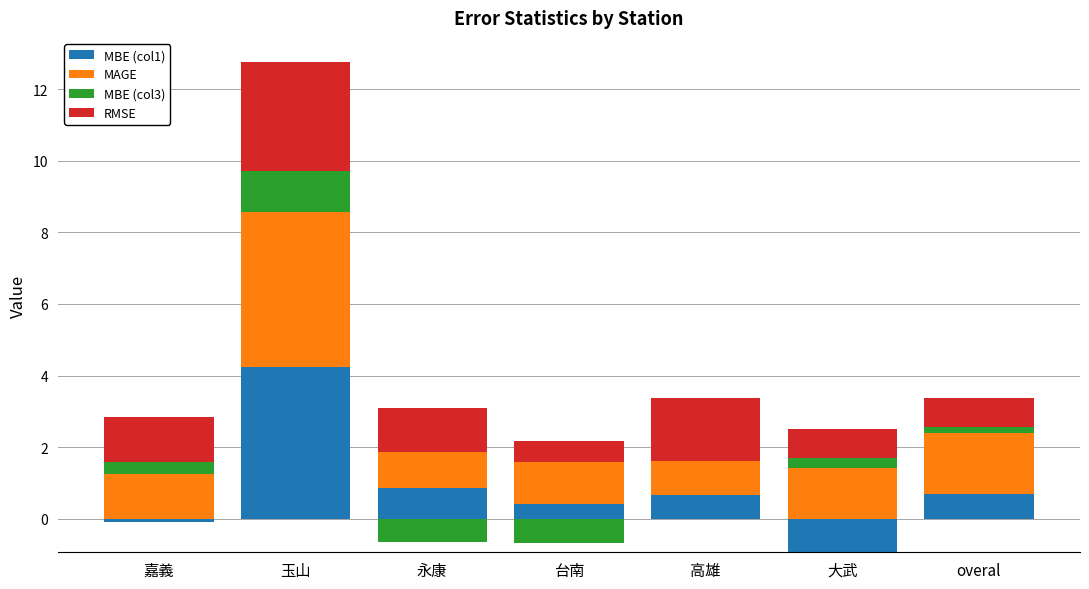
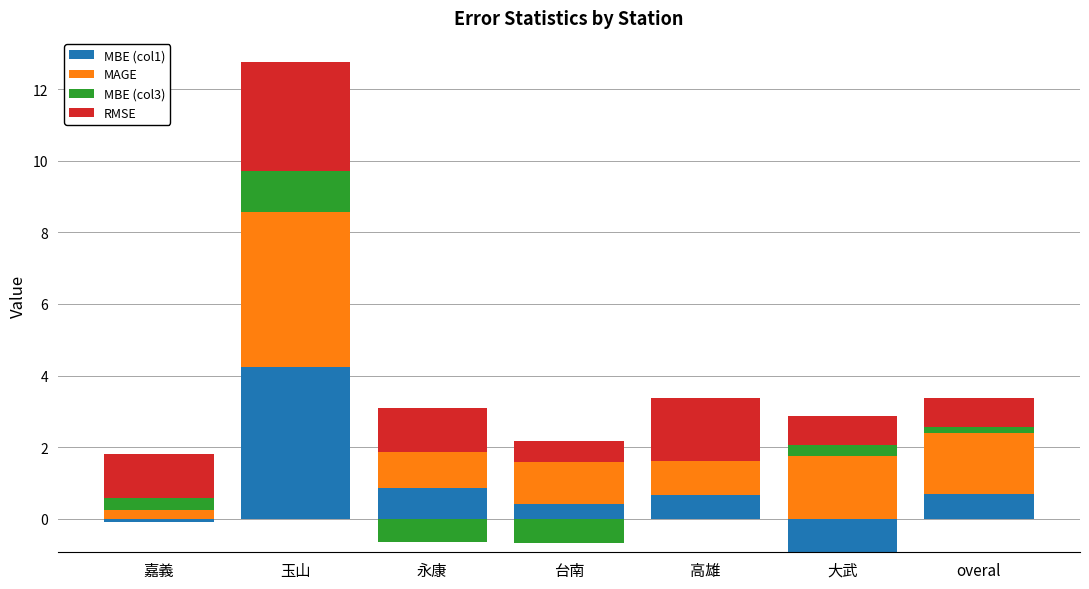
  {
    "MAGE": {
-     "嘉義": 1.2,
+     "嘉義": 0.2,
      "玉山": 4.3,
      "永康": 1.0,
      "台南": 1.2,
      "高雄": 0.9,
-     "大武": 1.4,
+     "大武": 1.8,
      "overal": 1.7
    },
    "RMSE": {
      "嘉義": 1.3,
      "玉山": 3.0,
      "永康": 1.2,
      "台南": 0.6,
      "高雄": 1.8,
      "大武": 0.8,
      "overal": 0.8
    }
  }
